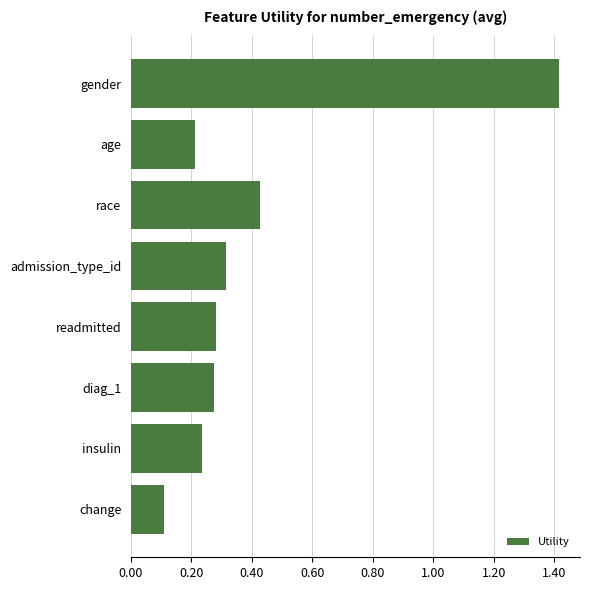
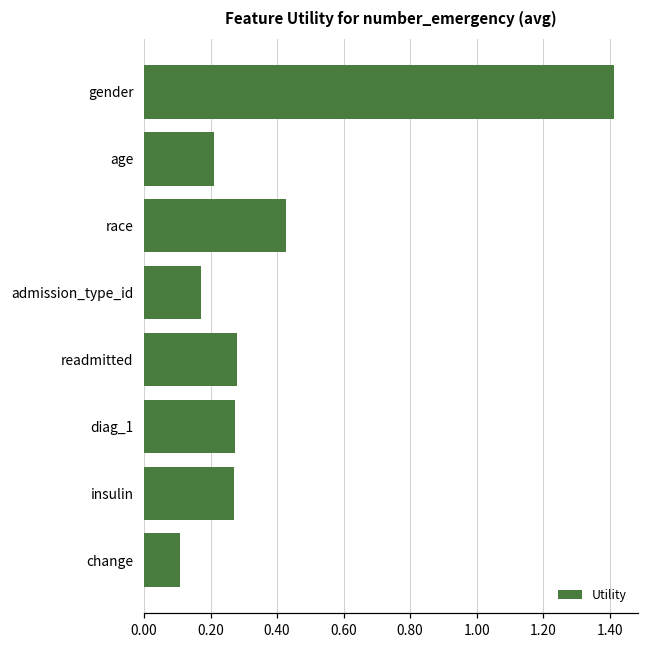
  {
    "gender": 1.41,
    "age": 0.21,
    "race": 0.43,
-   "admission_type_id": 0.32,
+   "admission_type_id": 0.17,
    "readmitted": 0.28,
    "diag_1": 0.27,
-   "insulin": 0.23,
+   "insulin": 0.27,
    "change": 0.11
  }
